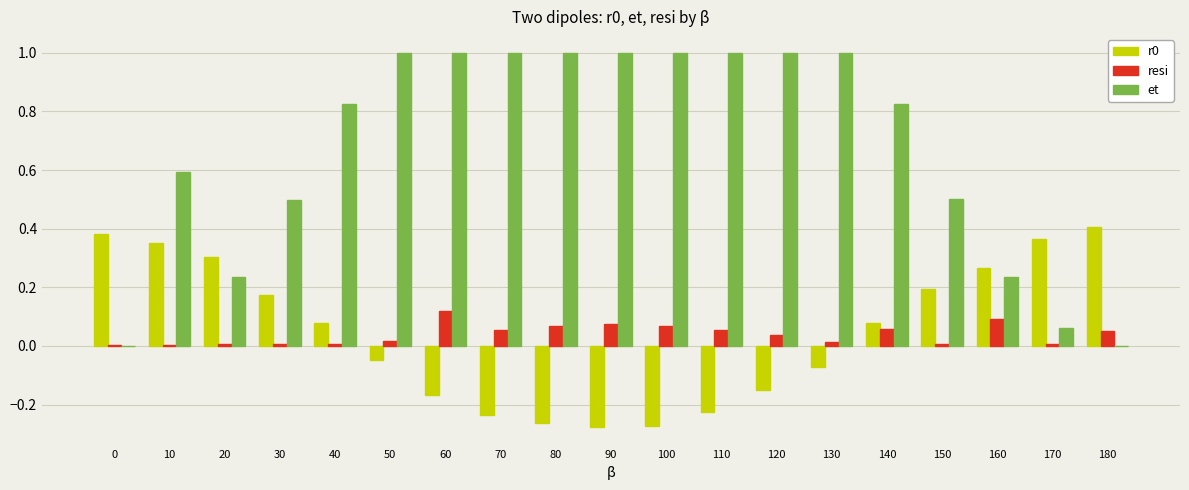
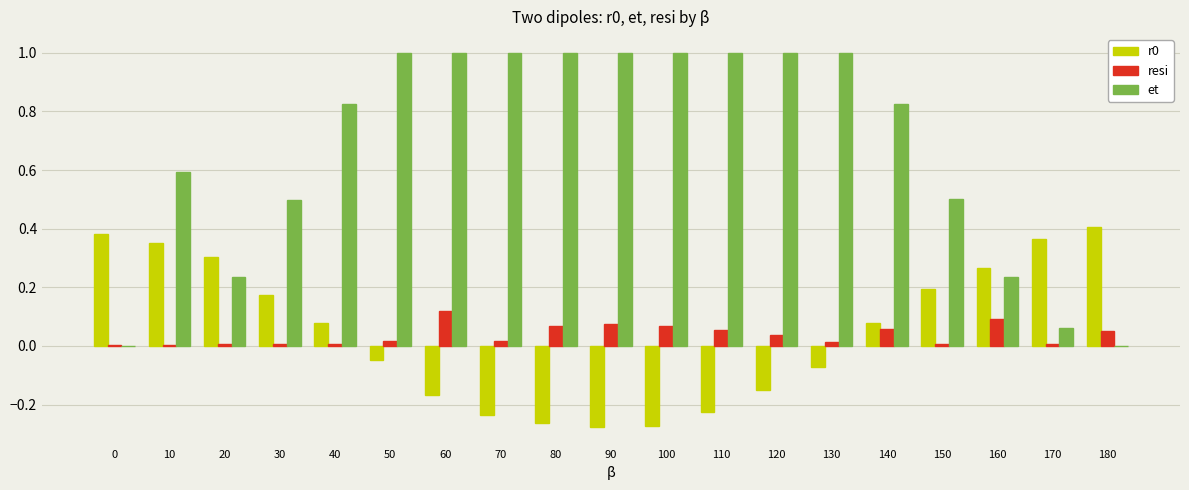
  {
    "r0": {
      "0": 0.38,
      "10": 0.35,
      "20": 0.30,
      "30": 0.18,
      "40": 0.08,
      "50": -0.05,
      "60": -0.17,
      "70": -0.24,
      "80": -0.26,
      "90": -0.28,
      "100": -0.27,
      "110": -0.23,
      "120": -0.15,
      "130": -0.07,
      "140": 0.08,
      "150": 0.19,
      "160": 0.27,
      "170": 0.36,
      "180": 0.41
    },
    "resi": {
      "50": 0.02,
      "60": 0.12,
-     "70": 0.06,
+     "70": 0.02,
      "80": 0.07,
      "90": 0.07,
      "100": 0.07,
      "110": 0.06,
      "120": 0.04,
      "130": 0.01,
      "140": 0.06,
      "160": 0.09,
      "180": 0.05
    },
    "et": {
      "0": 0.00,
      "10": 0.59,
      "20": 0.23,
      "30": 0.50,
      "40": 0.83,
      "50": 1.00,
      "60": 1.00,
      "70": 1.00,
      "80": 1.00,
      "90": 1.00,
      "100": 1.00,
      "110": 1.00,
      "120": 1.00,
      "130": 1.00,
      "140": 0.83,
      "150": 0.50,
      "160": 0.23,
      "170": 0.06,
      "180": 0.00
    }
  }
